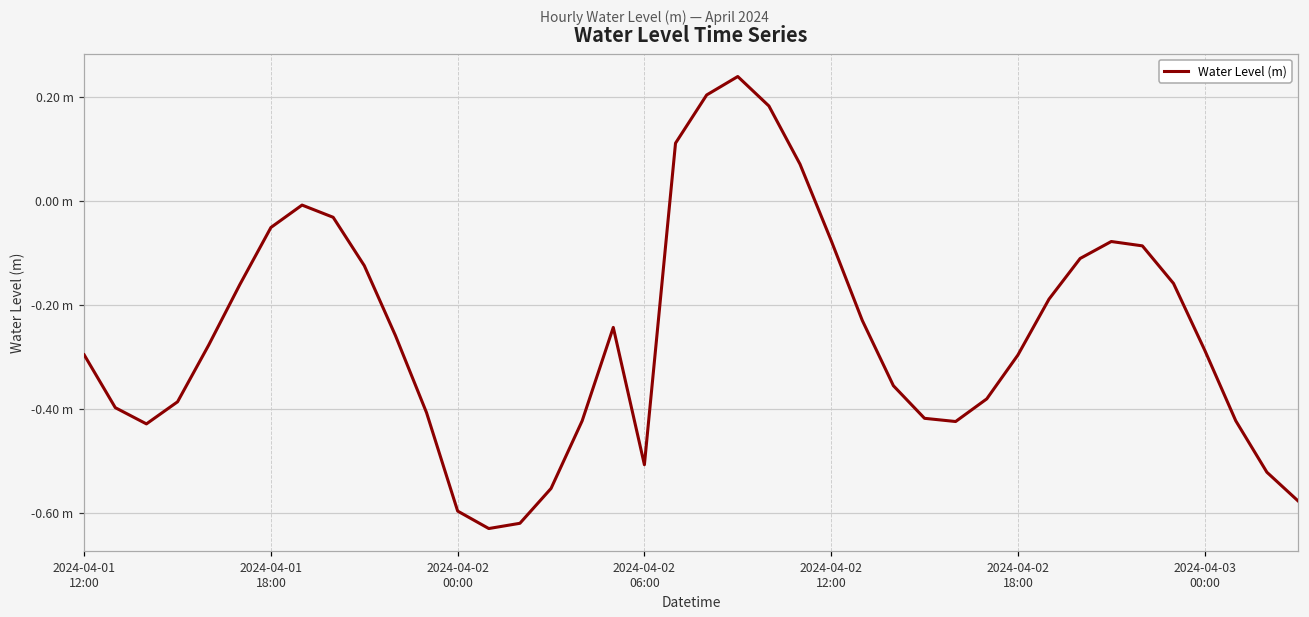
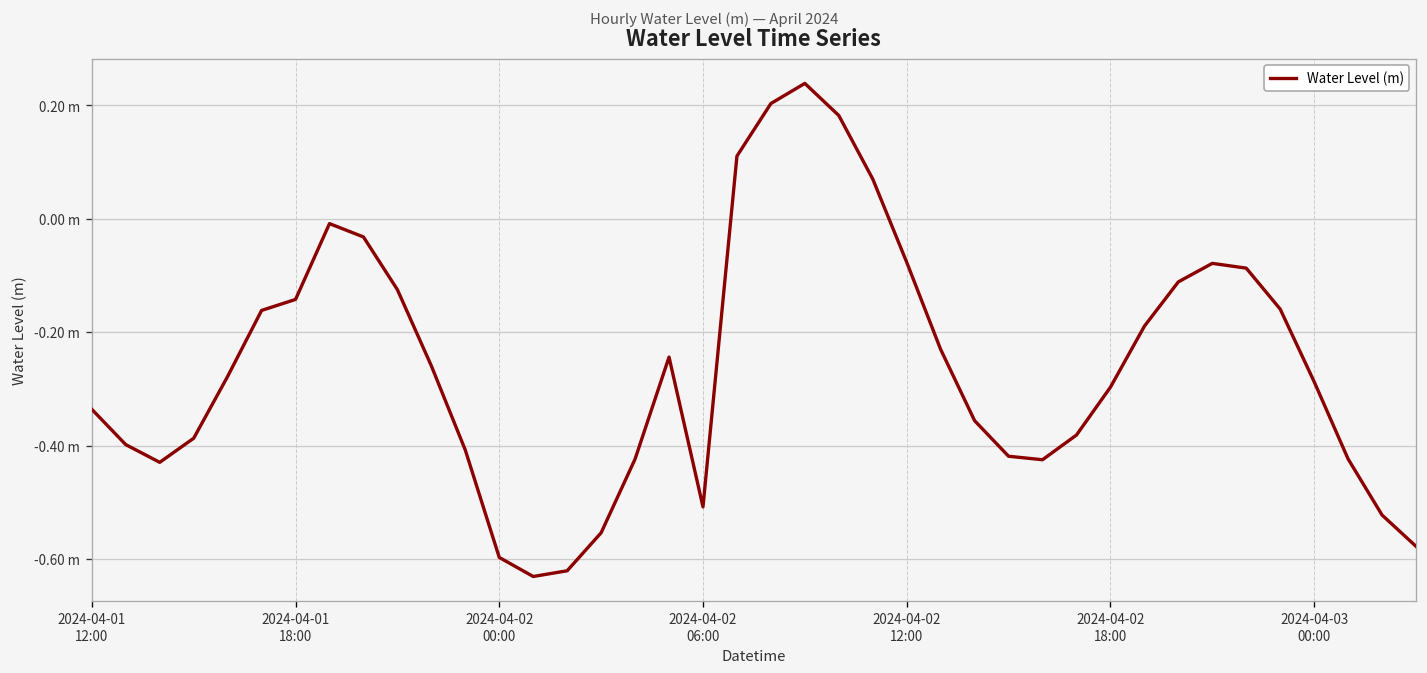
  {
-   "2024-04-01 12:00": "-0.30 m",
-   "2024-04-01 18:00": "-0.05 m",
+   "2024-04-01 12:00": "-0.34 m",
+   "2024-04-01 18:00": "-0.14 m",
    "2024-04-02 00:00": "-0.60 m",
    "2024-04-02 06:00": "-0.51 m",
    "2024-04-02 12:00": "-0.08 m",
    "2024-04-02 18:00": "-0.30 m",
    "2024-04-03 00:00": "-0.29 m"
  }
